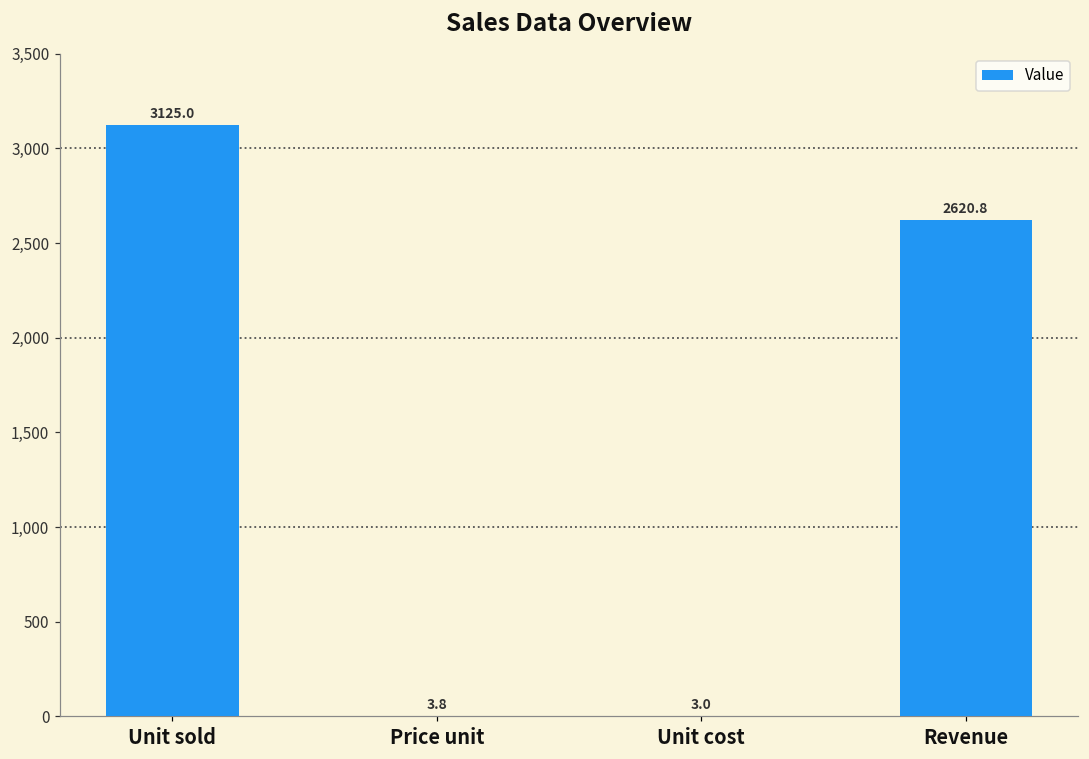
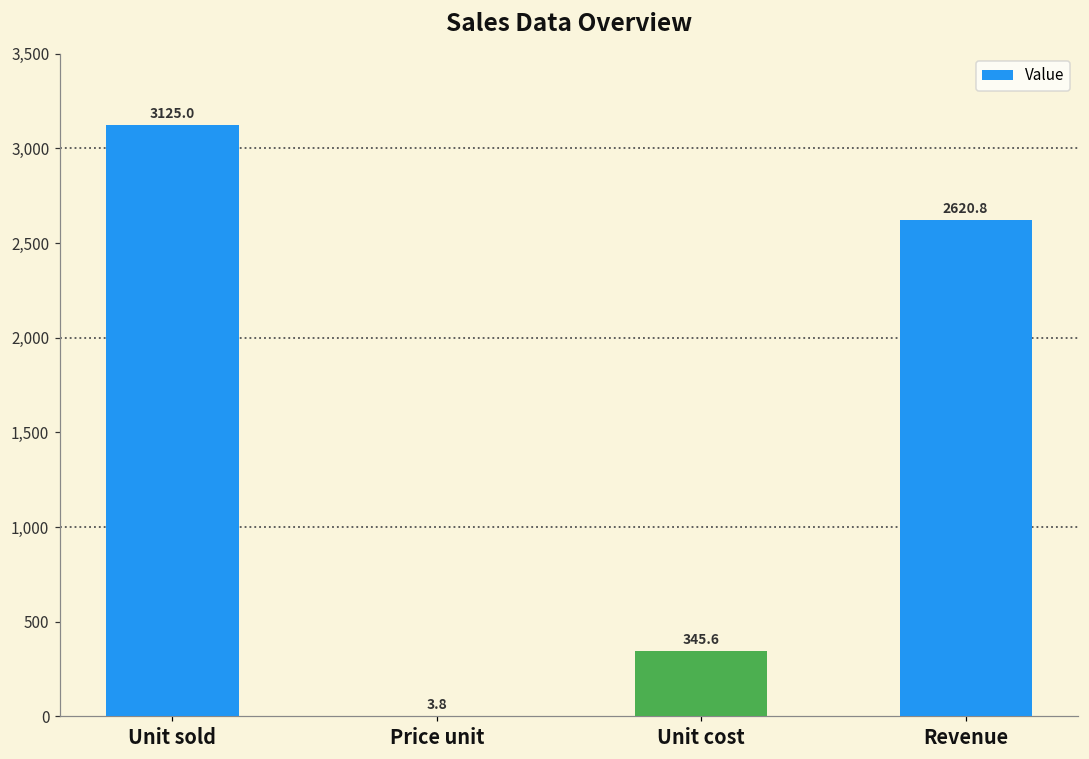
  {
    "Unit sold": 3125.0,
    "Price unit": 3.8,
-   "Unit cost": 3.0,
+   "Unit cost": 345.6,
    "Revenue": 2620.8
  }
